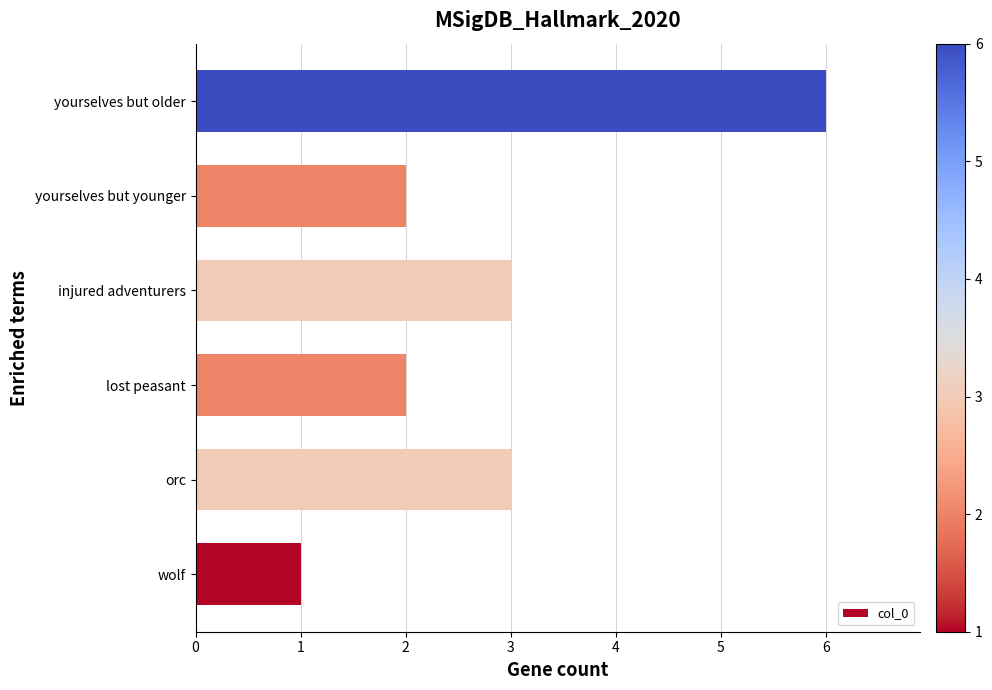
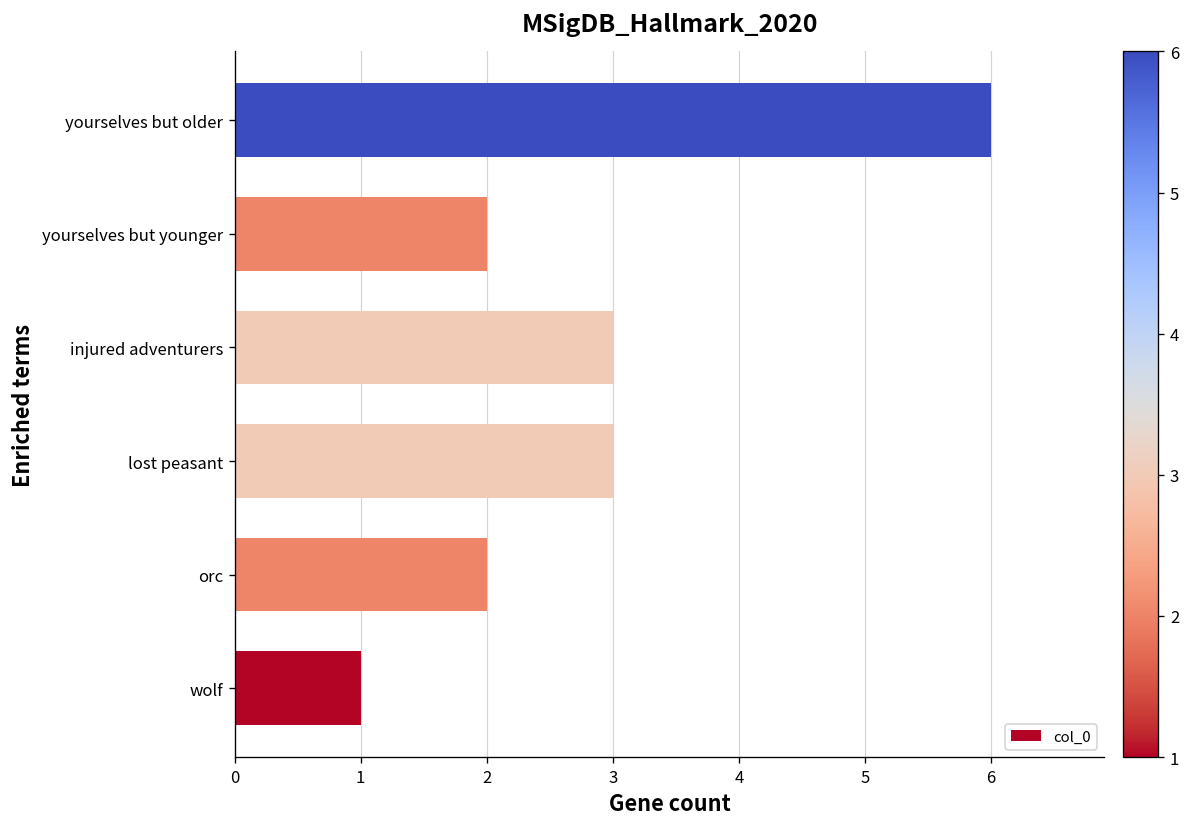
  {
    "yourselves but older": 6,
    "yourselves but younger": 2,
    "injured adventurers": 3,
-   "lost peasant": 2,
-   "orc": 3,
+   "lost peasant": 3,
+   "orc": 2,
    "wolf": 1
  }
